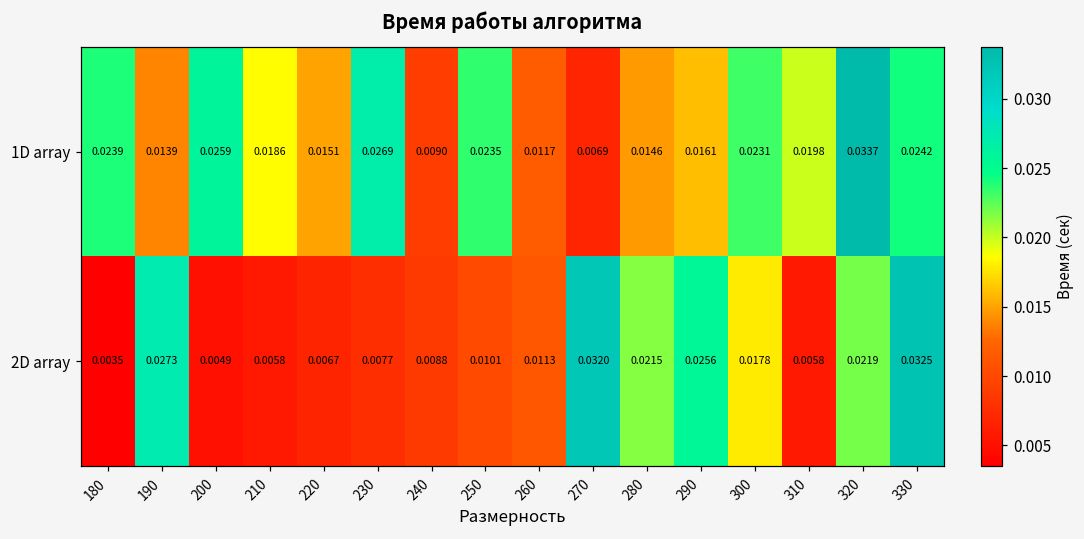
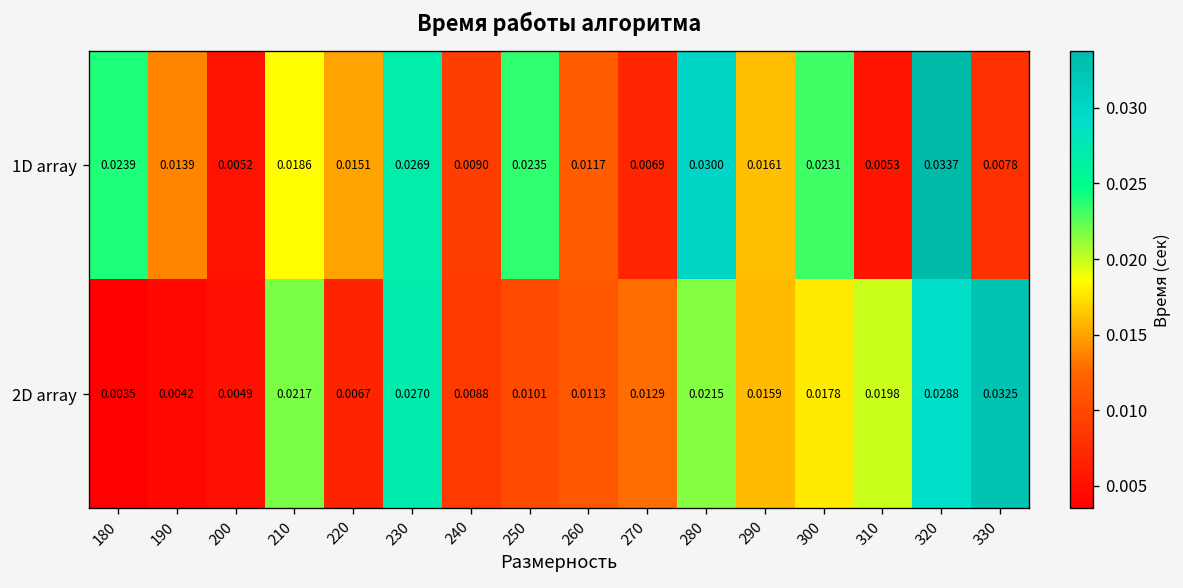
  {
    "1D array": {
      "180": 0.0239,
      "190": 0.0139,
-     "200": 0.0259,
+     "200": 0.0052,
      "210": 0.0186,
      "220": 0.0151,
      "230": 0.0269,
      "240": 0.0090,
      "250": 0.0235,
      "260": 0.0117,
      "270": 0.0069,
-     "280": 0.0146,
+     "280": 0.0300,
      "290": 0.0161,
      "300": 0.0231,
-     "310": 0.0198,
+     "310": 0.0053,
      "320": 0.0337,
-     "330": 0.0242
+     "330": 0.0078
    },
    "2D array": {
      "180": 0.0035,
-     "190": 0.0273,
+     "190": 0.0042,
      "200": 0.0049,
-     "210": 0.0058,
+     "210": 0.0217,
      "220": 0.0067,
-     "230": 0.0077,
+     "230": 0.0270,
      "240": 0.0088,
      "250": 0.0101,
      "260": 0.0113,
-     "270": 0.0320,
+     "270": 0.0129,
      "280": 0.0215,
-     "290": 0.0256,
+     "290": 0.0159,
      "300": 0.0178,
-     "310": 0.0058,
-     "320": 0.0219,
+     "310": 0.0198,
+     "320": 0.0288,
      "330": 0.0325
    }
  }
